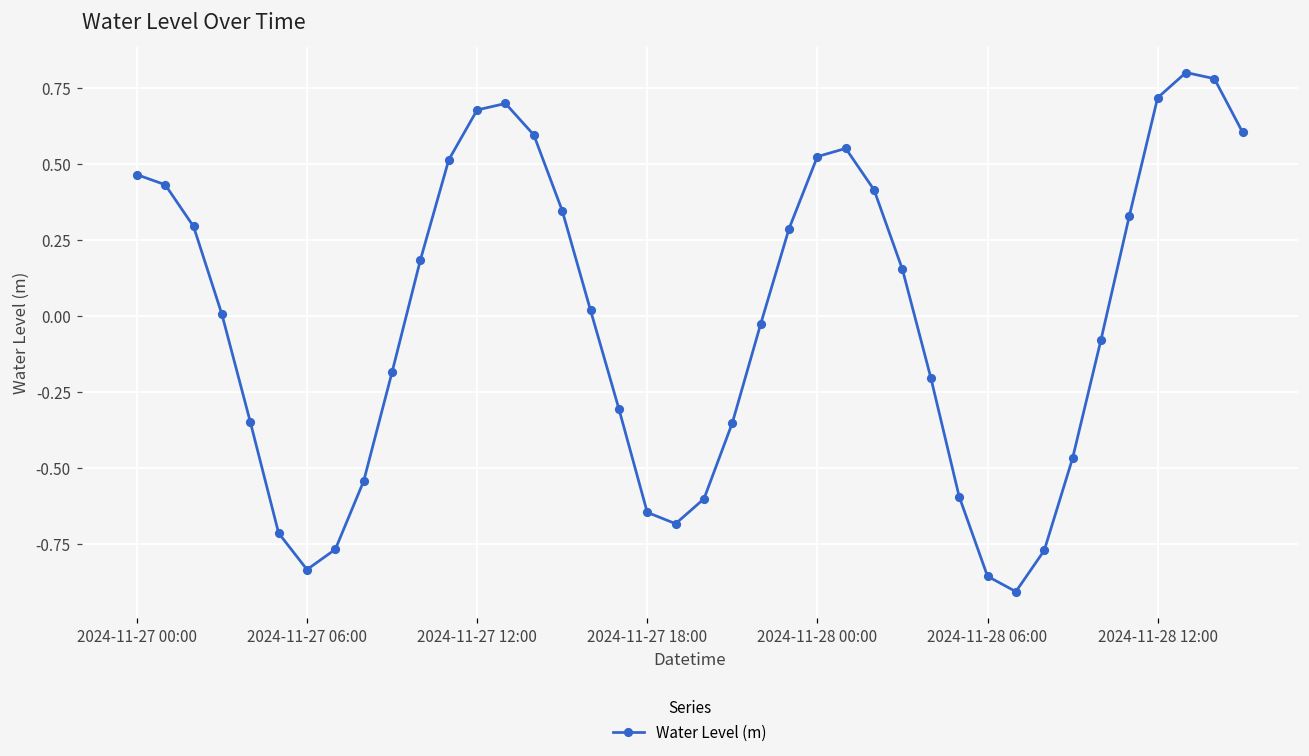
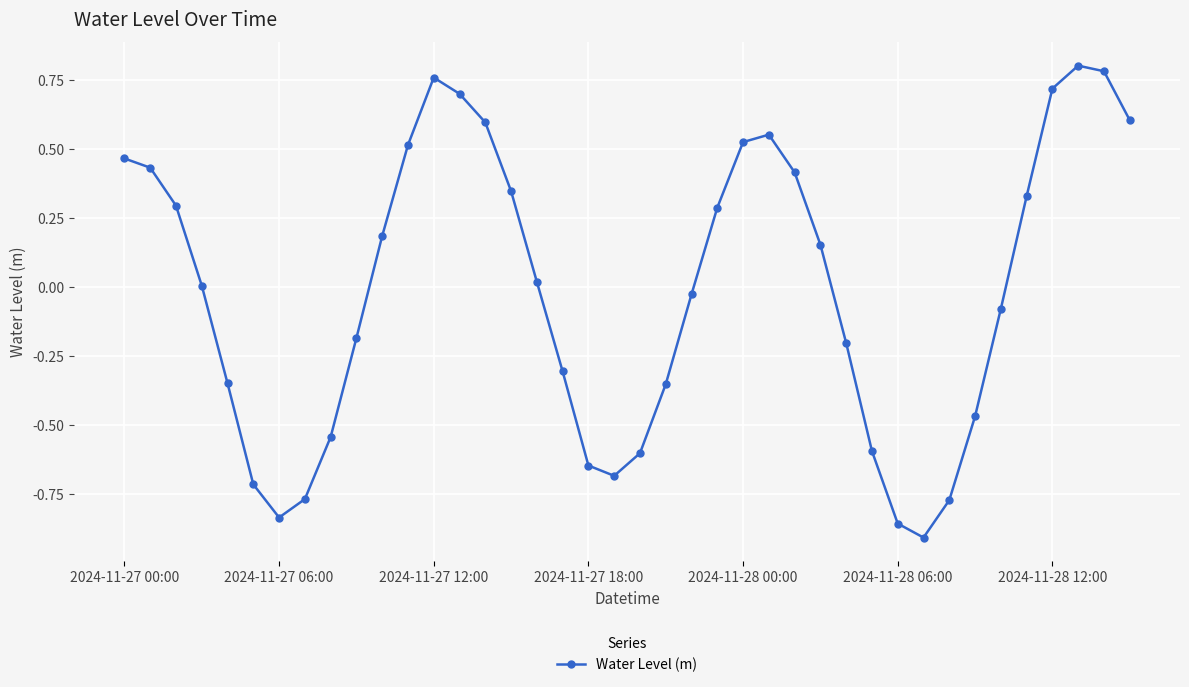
  {
    "2024-11-27 00:00": 0.46,
    "2024-11-27 06:00": -0.83,
-   "2024-11-27 12:00": 0.68,
+   "2024-11-27 12:00": 0.76,
    "2024-11-27 18:00": -0.65,
    "2024-11-28 00:00": 0.52,
    "2024-11-28 06:00": -0.86,
    "2024-11-28 12:00": 0.72
  }
